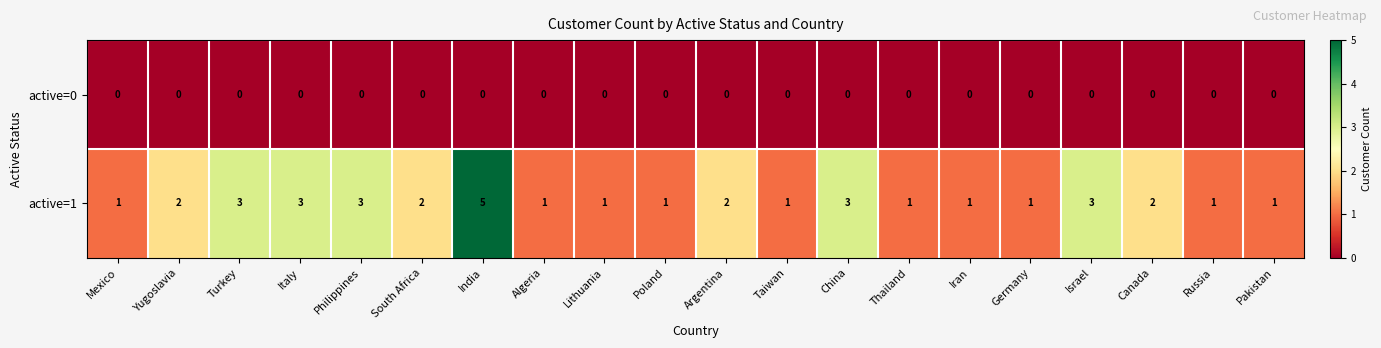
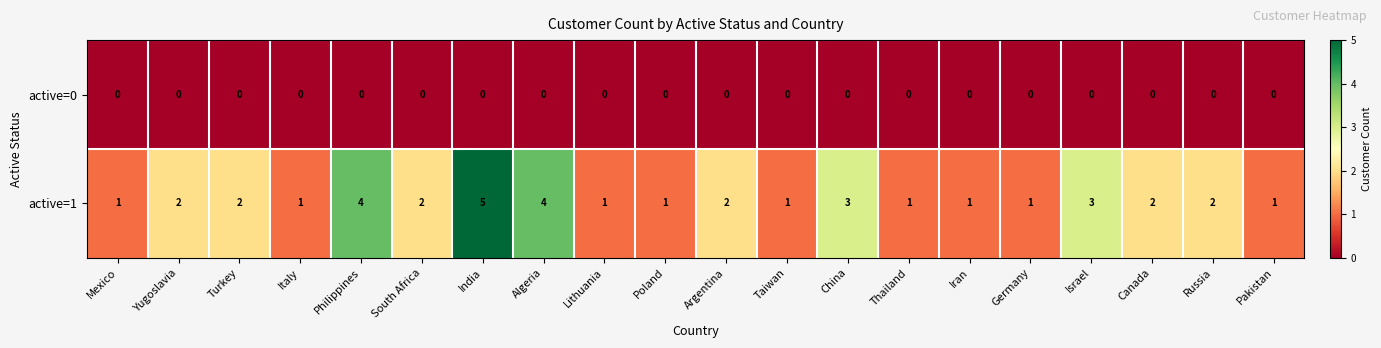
  {
    "active=0": {
      "Mexico": 0,
      "Yugoslavia": 0,
      "Turkey": 0,
      "Italy": 0,
      "Philippines": 0,
      "South Africa": 0,
      "India": 0,
      "Algeria": 0,
      "Lithuania": 0,
      "Poland": 0,
      "Argentina": 0,
      "Taiwan": 0,
      "China": 0,
      "Thailand": 0,
      "Iran": 0,
      "Germany": 0,
      "Israel": 0,
      "Canada": 0,
      "Russia": 0,
      "Pakistan": 0
    },
    "active=1": {
      "Mexico": 1,
      "Yugoslavia": 2,
-     "Turkey": 3,
-     "Italy": 3,
-     "Philippines": 3,
+     "Turkey": 2,
+     "Italy": 1,
+     "Philippines": 4,
      "South Africa": 2,
      "India": 5,
-     "Algeria": 1,
+     "Algeria": 4,
      "Lithuania": 1,
      "Poland": 1,
      "Argentina": 2,
      "Taiwan": 1,
      "China": 3,
      "Thailand": 1,
      "Iran": 1,
      "Germany": 1,
      "Israel": 3,
      "Canada": 2,
-     "Russia": 1,
+     "Russia": 2,
      "Pakistan": 1
    }
  }
